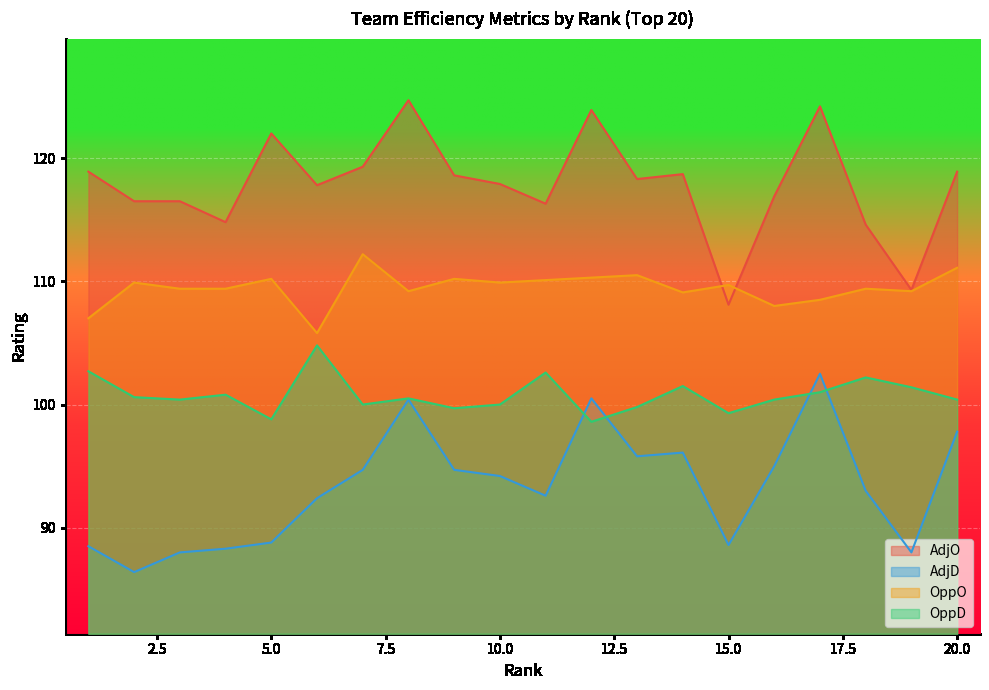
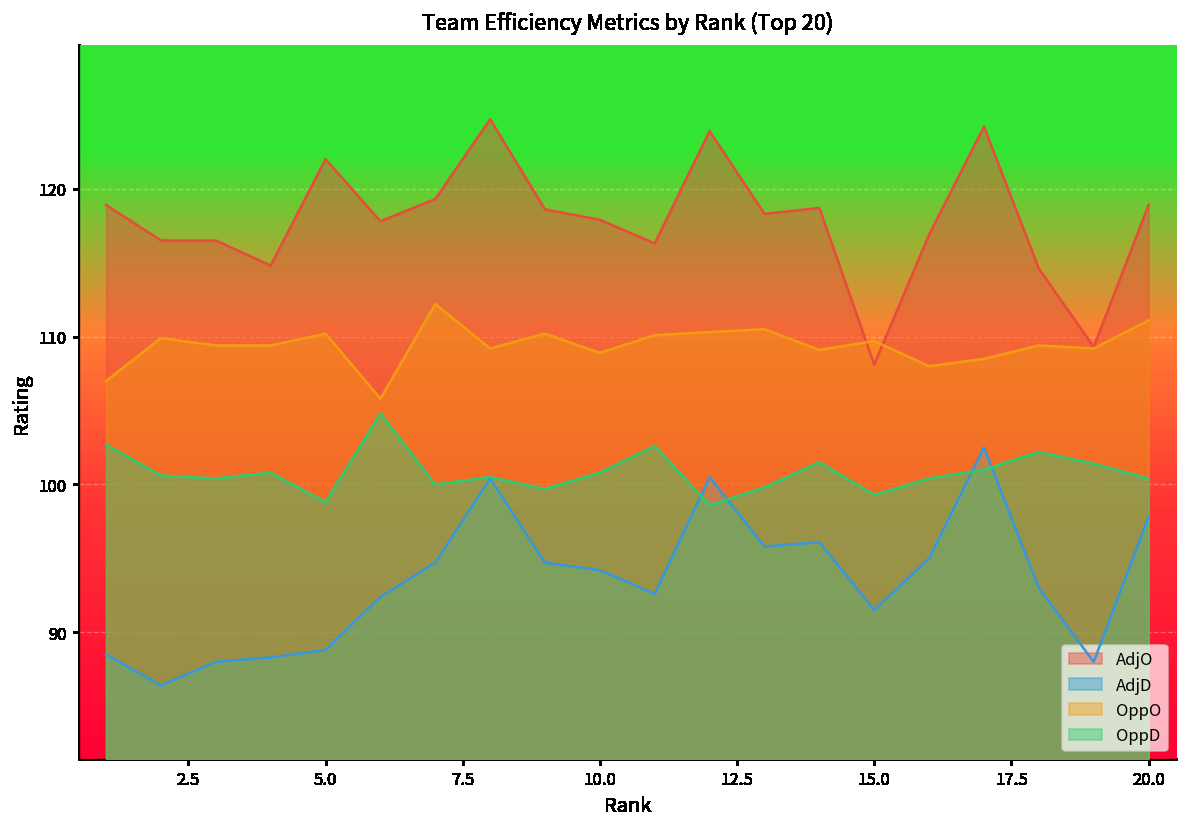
  {
    "AdjO": {
      "5.0": 122.0,
      "10.0": 117.9,
      "15.0": 108.1,
      "20.0": 118.9
    },
    "AdjD": {
      "5.0": 88.8,
      "10.0": 94.2,
-     "15.0": 88.6,
+     "15.0": 91.5,
      "20.0": 97.8
    },
    "OppO": {
      "5.0": 110.2,
-     "10.0": 109.9,
+     "10.0": 108.9,
      "15.0": 109.7,
      "20.0": 111.1
    },
    "OppD": {
      "5.0": 98.8,
-     "10.0": 100.0,
+     "10.0": 100.8,
      "15.0": 99.3,
      "20.0": 100.4
    }
  }
